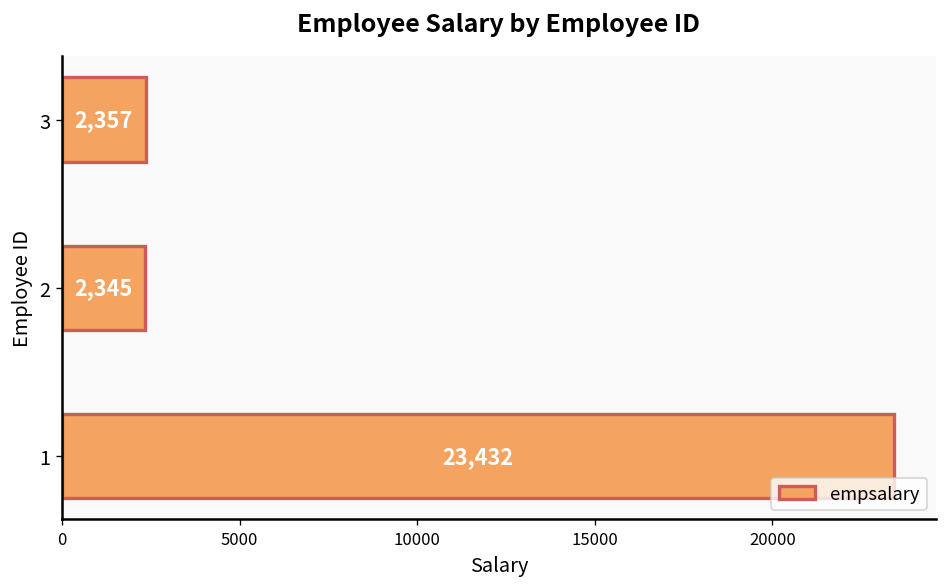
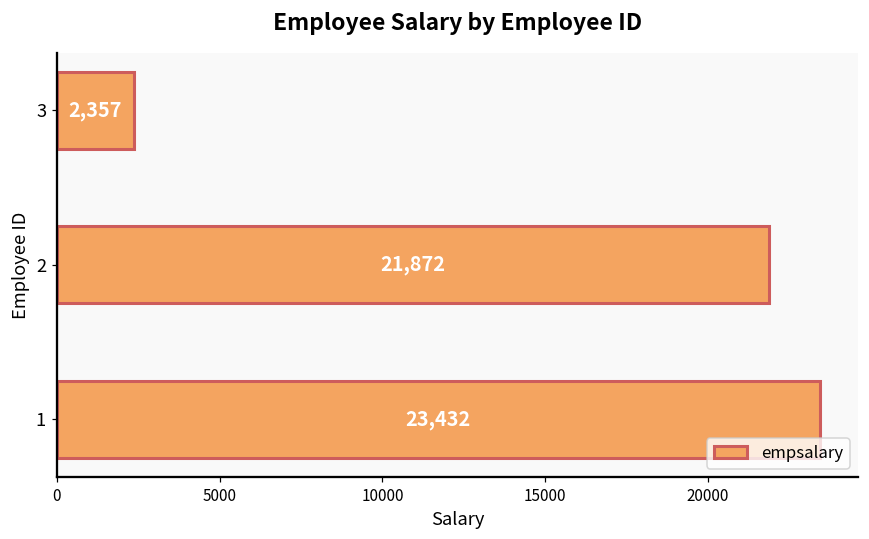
  {
    "3": "2,357",
-   "2": "2,345",
+   "2": "21,872",
    "1": "23,432"
  }
